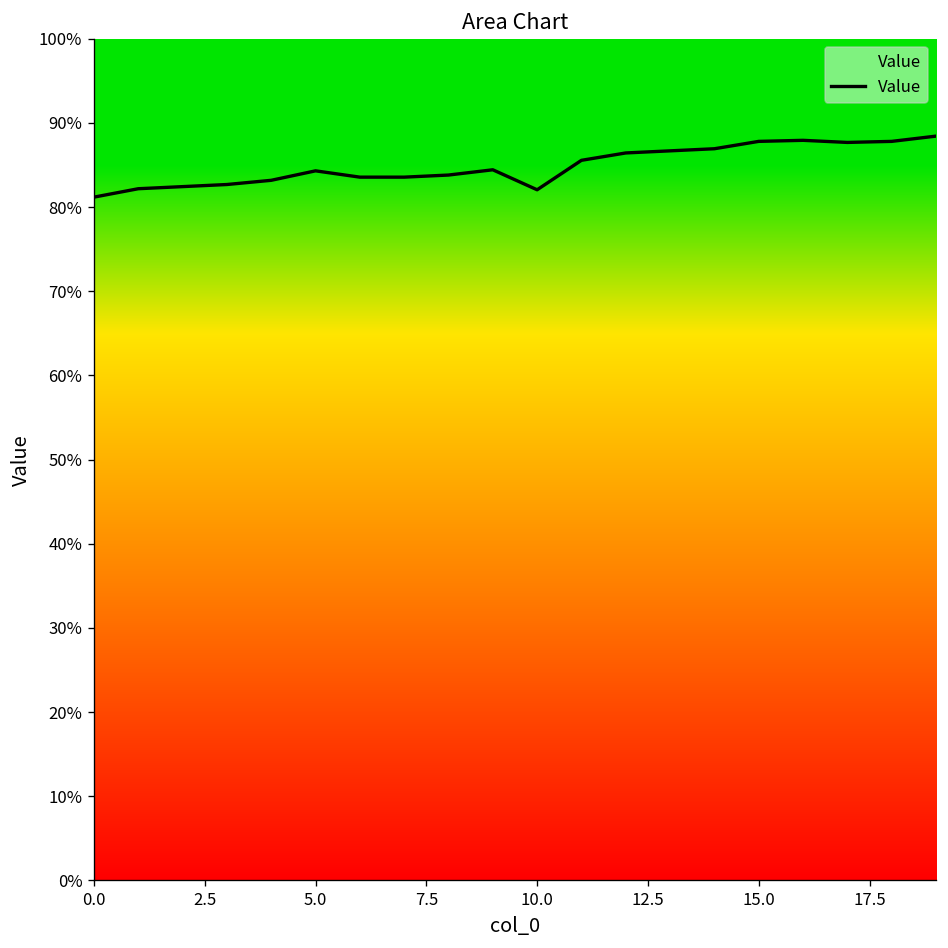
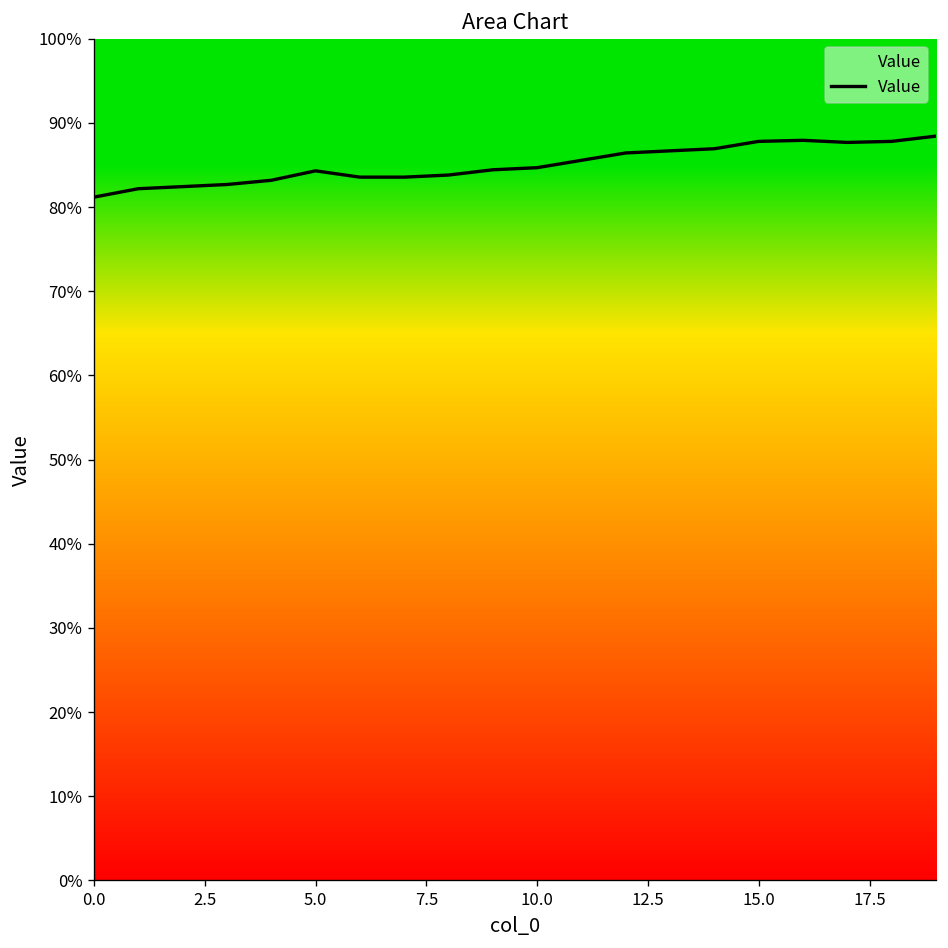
  {
    "0.0": "81%",
    "5.0": "84%",
-   "10.0": "82%",
+   "10.0": "85%",
    "15.0": "88%"
  }
